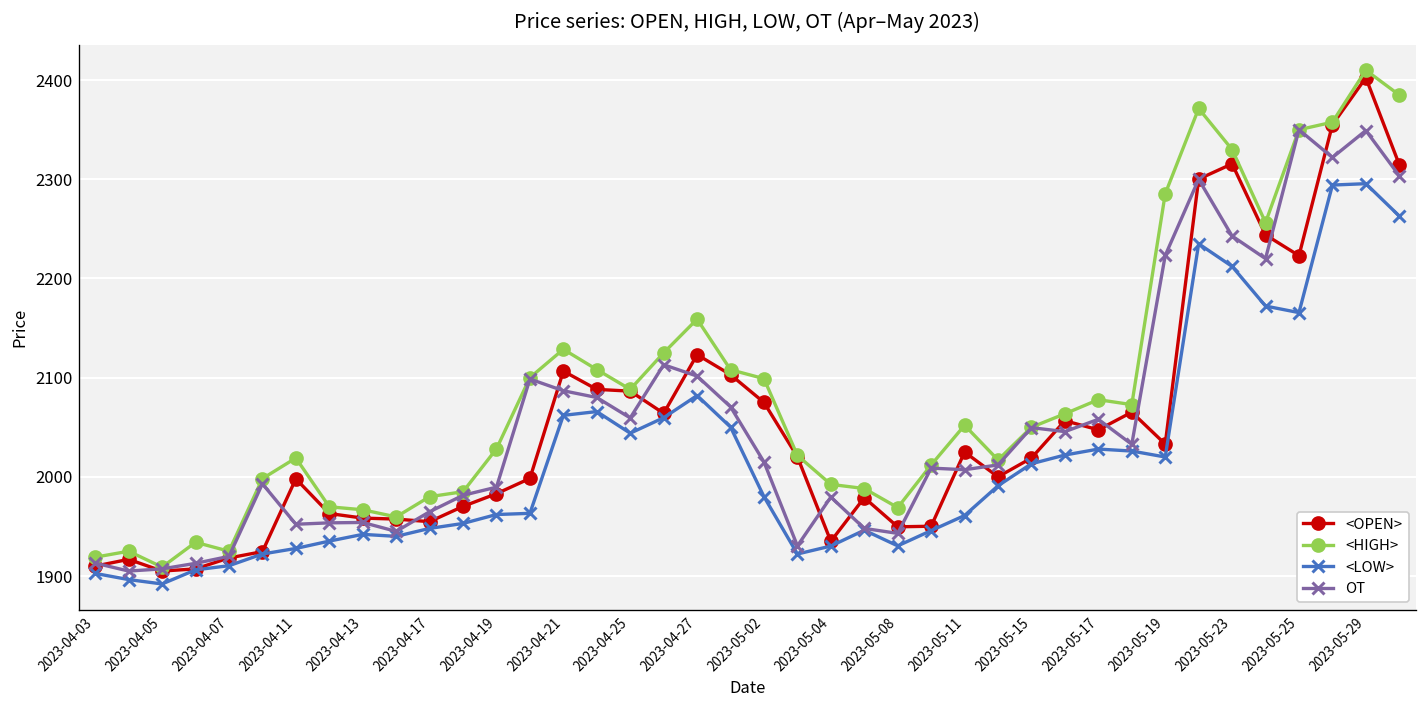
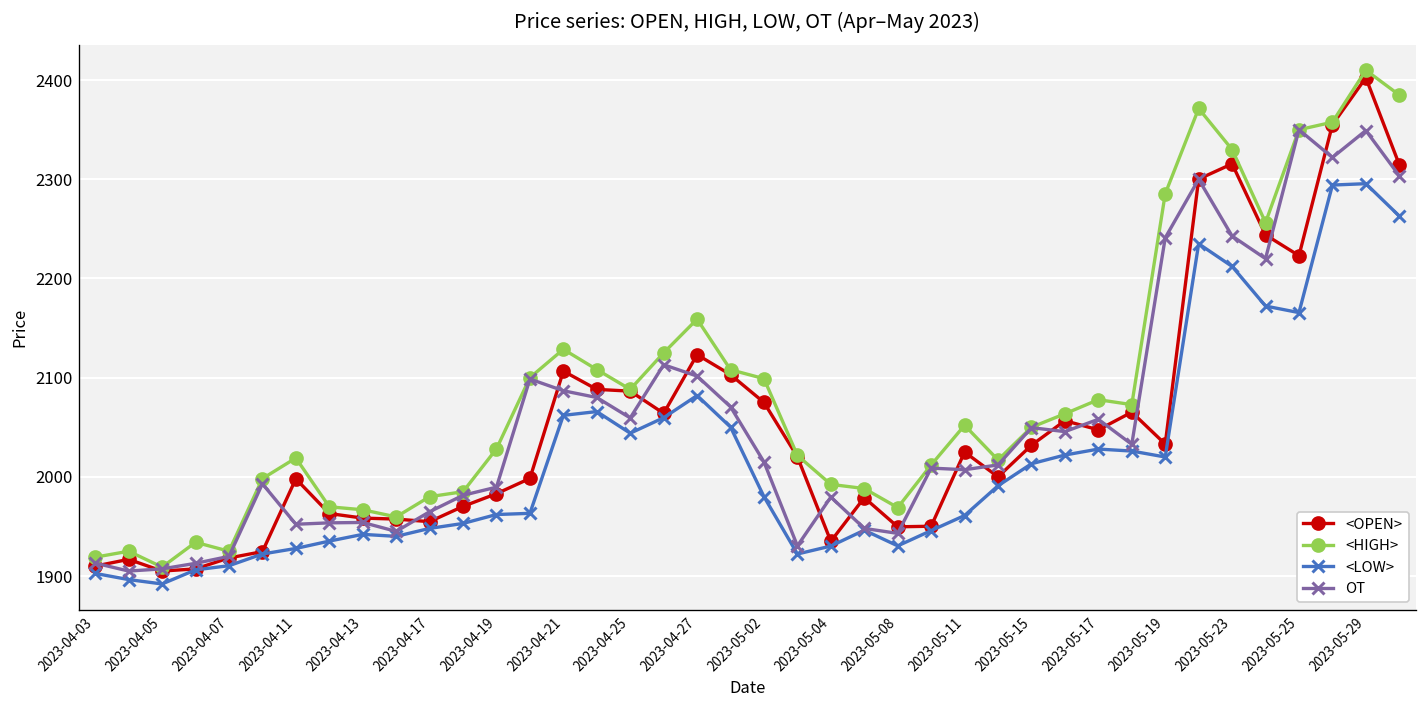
  {
    "<OPEN>": {
      "2023-04-11": 2000,
      "2023-04-13": 1960,
      "2023-04-17": 1950,
      "2023-04-19": 1980,
      "2023-04-21": 2110,
      "2023-04-27": 2120,
      "2023-05-02": 2080,
      "2023-05-04": 1940,
      "2023-05-08": 1950,
      "2023-05-11": 2030,
-     "2023-05-15": 2020,
+     "2023-05-15": 2030,
      "2023-05-17": 2050,
      "2023-05-19": 2030,
      "2023-05-23": 2320,
      "2023-05-25": 2220,
      "2023-05-29": 2400
    },
    "<HIGH>": {
      "2023-04-03": 1920,
      "2023-04-07": 1930,
      "2023-04-11": 2020,
      "2023-04-13": 1970,
      "2023-04-17": 1980,
      "2023-04-19": 2030,
      "2023-04-21": 2130,
      "2023-04-27": 2160,
      "2023-05-02": 2100,
      "2023-05-04": 1990,
      "2023-05-08": 1970,
      "2023-05-11": 2050,
      "2023-05-17": 2080,
      "2023-05-19": 2290,
      "2023-05-23": 2330,
      "2023-05-29": 2410
    },
    "<LOW>": {
      "2023-04-03": 1900,
      "2023-04-05": 1890,
      "2023-04-07": 1910,
      "2023-04-11": 1930,
      "2023-04-13": 1940,
      "2023-04-17": 1950,
      "2023-04-19": 1960,
      "2023-04-21": 2060,
      "2023-04-25": 2040,
      "2023-04-27": 2080,
      "2023-05-02": 1980,
      "2023-05-04": 1930,
      "2023-05-08": 1930,
      "2023-05-11": 1960,
      "2023-05-15": 2010,
      "2023-05-17": 2030,
      "2023-05-19": 2020,
      "2023-05-23": 2210,
      "2023-05-25": 2170,
      "2023-05-29": 2300
    },
    "OT": {
      "2023-04-11": 1950,
      "2023-04-13": 1950,
      "2023-04-17": 1960,
      "2023-04-19": 1990,
      "2023-04-21": 2090,
      "2023-04-25": 2060,
      "2023-04-27": 2100,
      "2023-05-02": 2020,
      "2023-05-04": 1980,
      "2023-05-08": 1940,
      "2023-05-11": 2010,
      "2023-05-17": 2060,
-     "2023-05-19": 2220,
+     "2023-05-19": 2240,
      "2023-05-23": 2240,
      "2023-05-29": 2350
    }
  }
